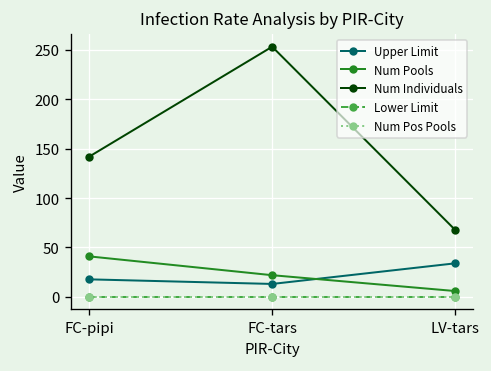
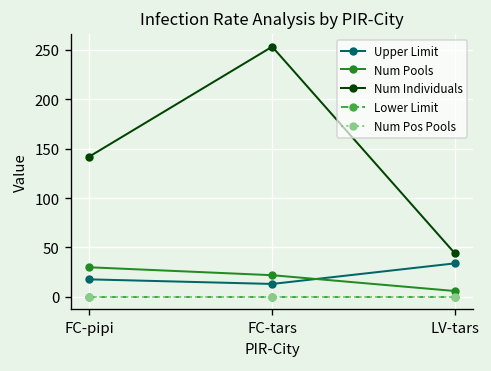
  {
    "Upper Limit": {
      "FC-pipi": 20,
      "FC-tars": 10,
      "LV-tars": 30
    },
    "Num Pools": {
-     "FC-pipi": 40,
+     "FC-pipi": 30,
      "FC-tars": 20,
      "LV-tars": 10
    },
    "Num Individuals": {
      "FC-pipi": 140,
      "FC-tars": 250,
-     "LV-tars": 70
+     "LV-tars": 40
    },
    "Num Pos Pools": {
      "FC-pipi": 0,
      "FC-tars": 0,
      "LV-tars": 0
    }
  }
